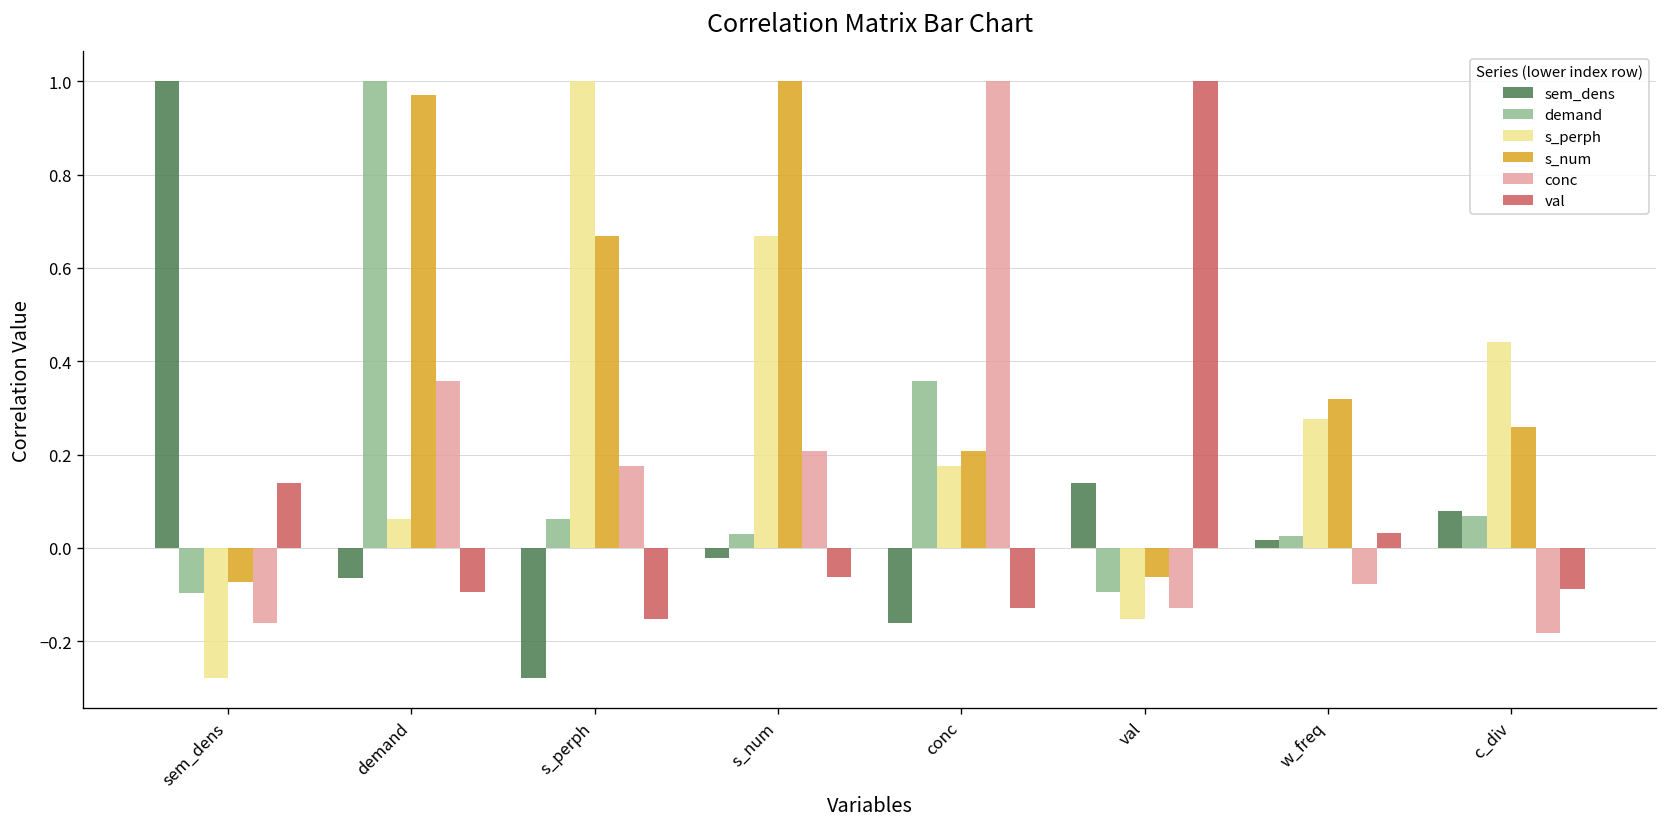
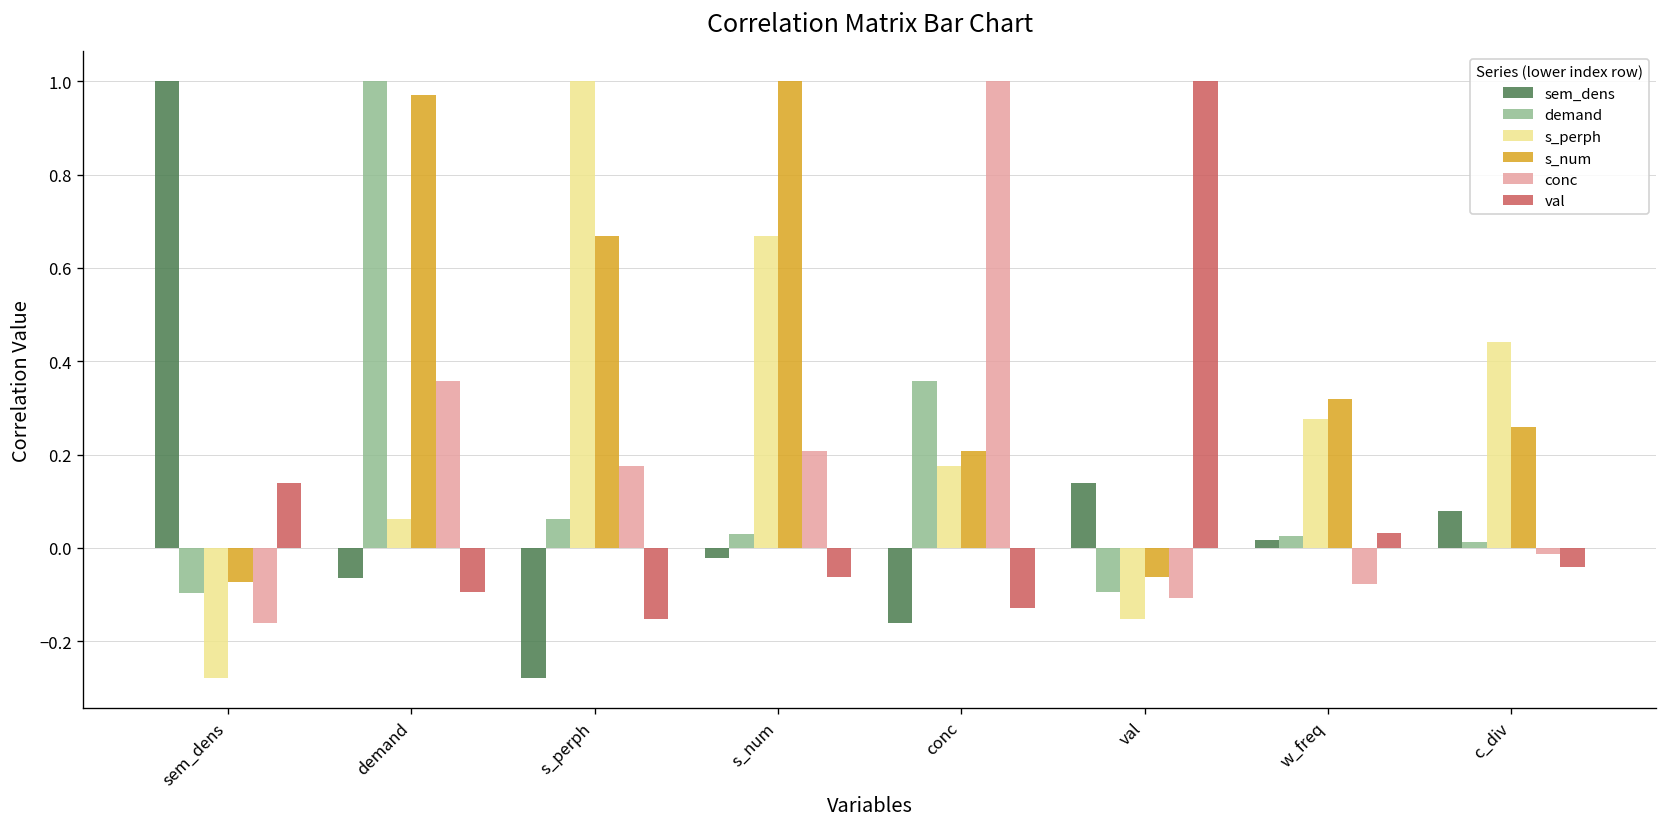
  {
    "sem_dens": {
      "sem_dens": 1.00,
      "demand": -0.06,
      "s_perph": -0.28,
      "s_num": -0.02,
      "conc": -0.16,
      "val": 0.14,
      "w_freq": 0.02,
      "c_div": 0.08
    },
    "demand": {
      "sem_dens": -0.10,
      "demand": 1.00,
      "s_perph": 0.06,
      "s_num": 0.03,
      "conc": 0.36,
      "val": -0.09,
      "w_freq": 0.03,
-     "c_div": 0.07
+     "c_div": 0.01
    },
    "s_perph": {
      "sem_dens": -0.28,
      "demand": 0.06,
      "s_perph": 1.00,
      "s_num": 0.67,
      "conc": 0.18,
      "val": -0.15,
      "w_freq": 0.28,
      "c_div": 0.44
    },
    "s_num": {
      "sem_dens": -0.07,
      "demand": 0.97,
      "s_perph": 0.67,
      "s_num": 1.00,
      "conc": 0.21,
      "val": -0.06,
      "w_freq": 0.32,
      "c_div": 0.26
    },
    "conc": {
      "sem_dens": -0.16,
      "demand": 0.36,
      "s_perph": 0.18,
      "s_num": 0.21,
      "conc": 1.00,
-     "val": -0.13,
+     "val": -0.11,
      "w_freq": -0.08,
-     "c_div": -0.18
+     "c_div": -0.01
    },
    "val": {
      "sem_dens": 0.14,
      "demand": -0.09,
      "s_perph": -0.15,
      "s_num": -0.06,
      "conc": -0.13,
      "val": 1.00,
      "w_freq": 0.03,
-     "c_div": -0.09
+     "c_div": -0.04
    }
  }
